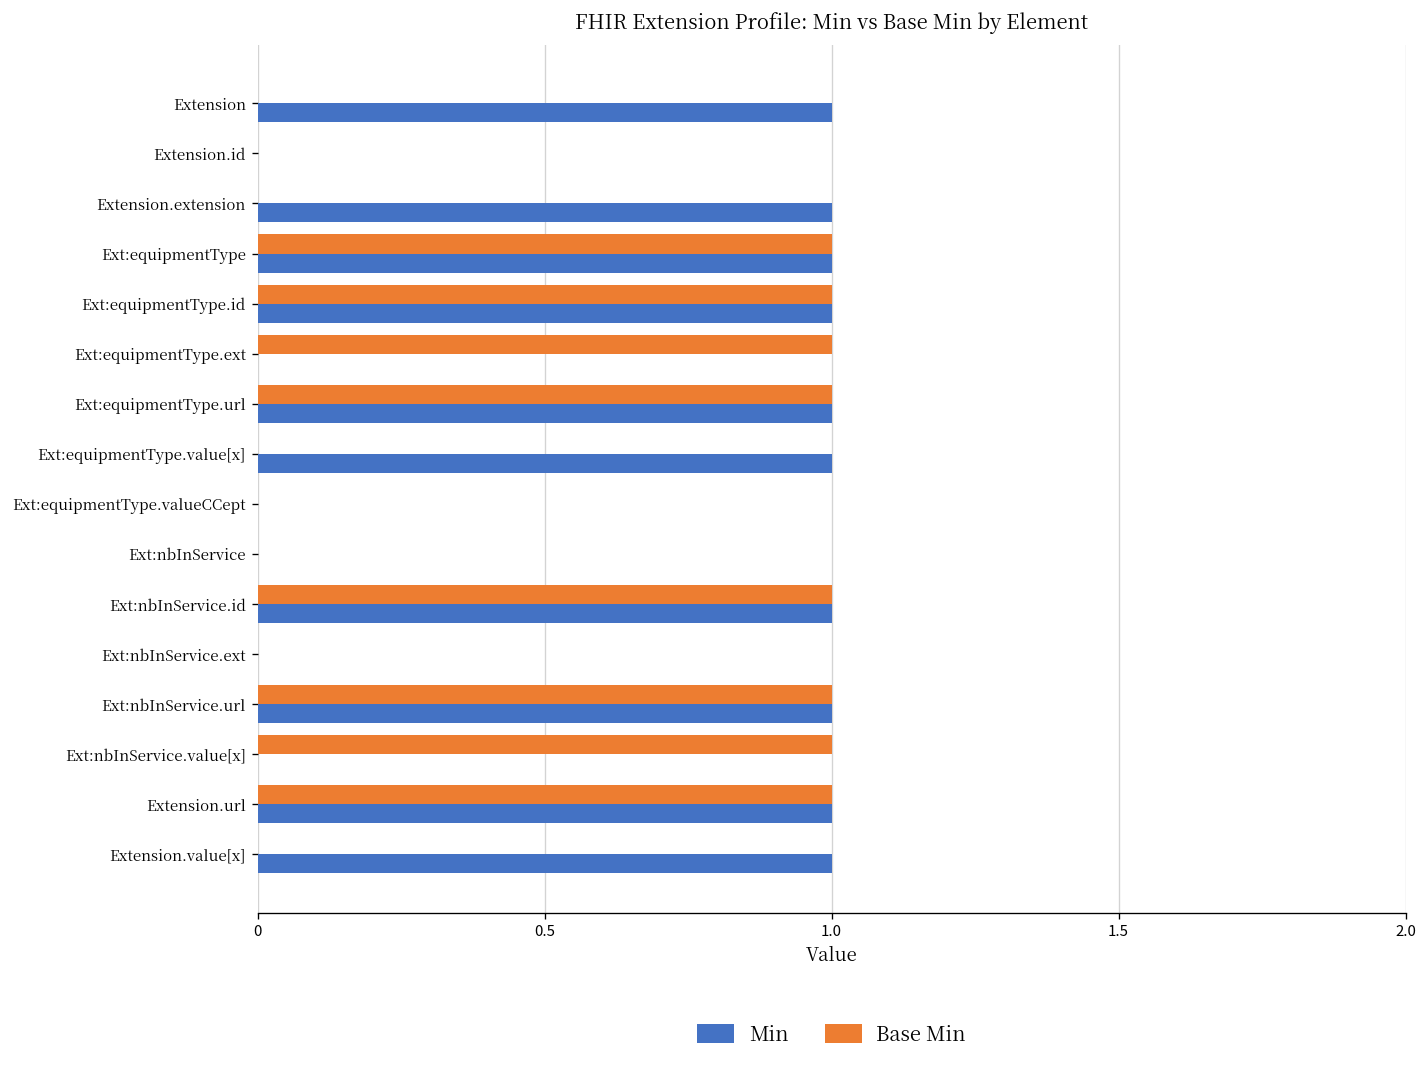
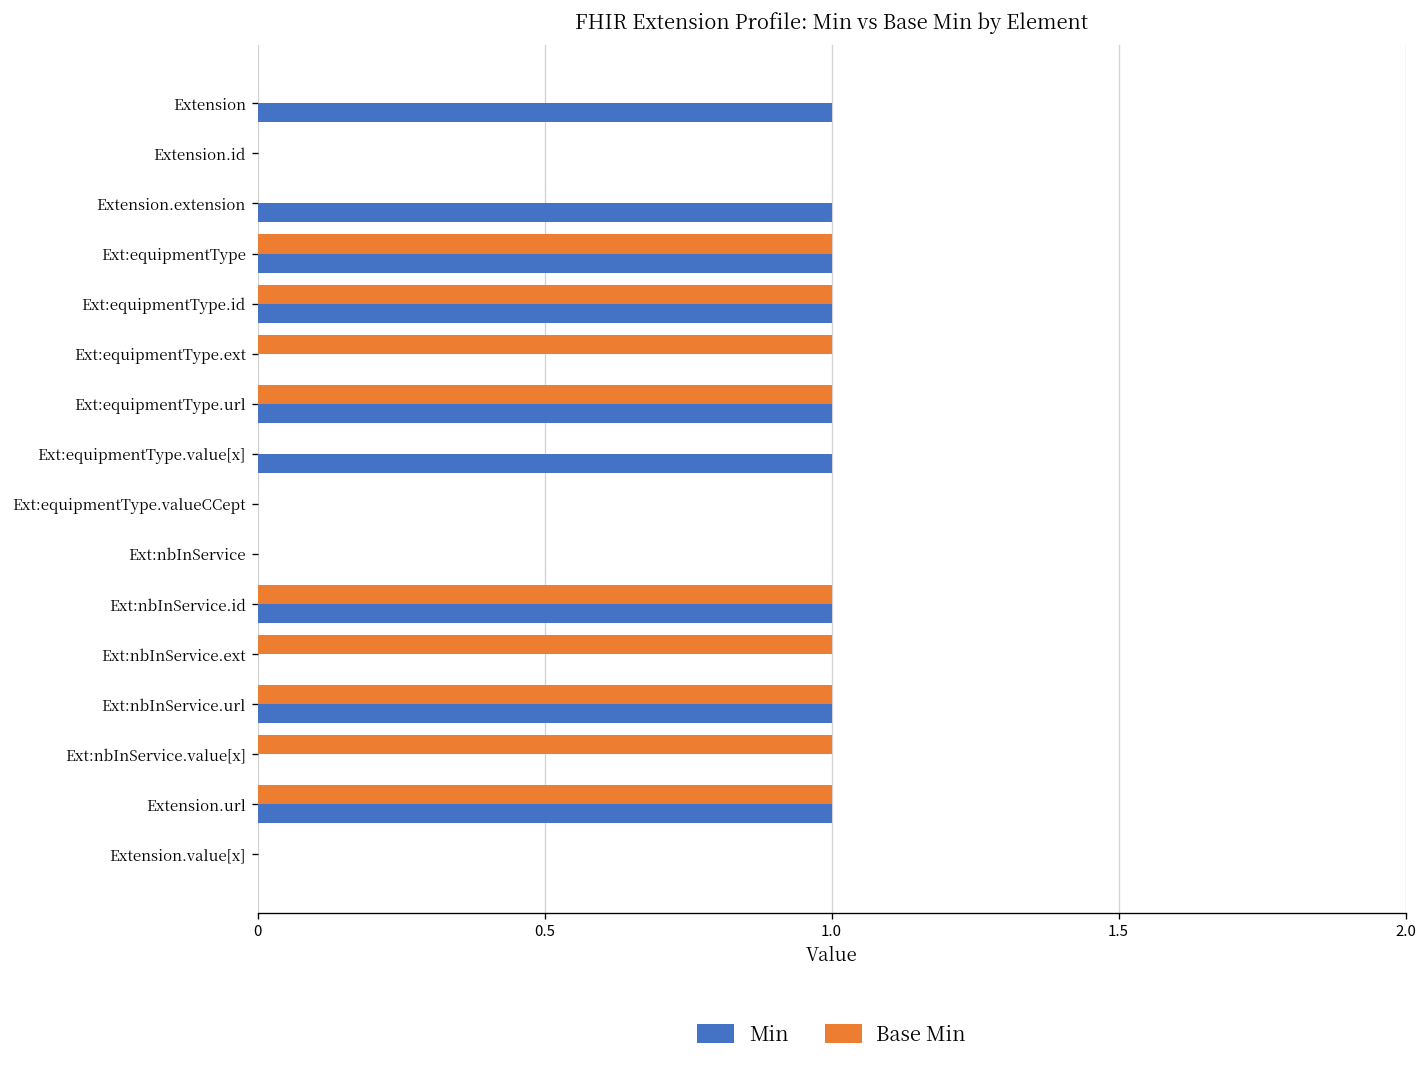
  {
    "Min": {
      "Extension": 1,
      "Extension.id": 0,
      "Extension.extension": 1,
      "Ext:equipmentType": 1,
      "Ext:equipmentType.id": 1,
      "Ext:equipmentType.ext": 0,
      "Ext:equipmentType.url": 1,
      "Ext:equipmentType.value[x]": 1,
      "Ext:equipmentType.valueCCept": 0,
      "Ext:nbInService": 0,
      "Ext:nbInService.id": 1,
      "Ext:nbInService.ext": 0,
      "Ext:nbInService.url": 1,
      "Ext:nbInService.value[x]": 0,
      "Extension.url": 1,
-     "Extension.value[x]": 1
+     "Extension.value[x]": 0
    },
    "Base Min": {
      "Extension": 0,
      "Extension.id": 0,
      "Extension.extension": 0,
      "Ext:equipmentType": 1,
      "Ext:equipmentType.id": 1,
      "Ext:equipmentType.ext": 1,
      "Ext:equipmentType.url": 1,
      "Ext:equipmentType.value[x]": 0,
      "Ext:equipmentType.valueCCept": 0,
      "Ext:nbInService": 0,
      "Ext:nbInService.id": 1,
-     "Ext:nbInService.ext": 0,
+     "Ext:nbInService.ext": 1,
      "Ext:nbInService.url": 1,
      "Ext:nbInService.value[x]": 1,
      "Extension.url": 1,
      "Extension.value[x]": 0
    }
  }
